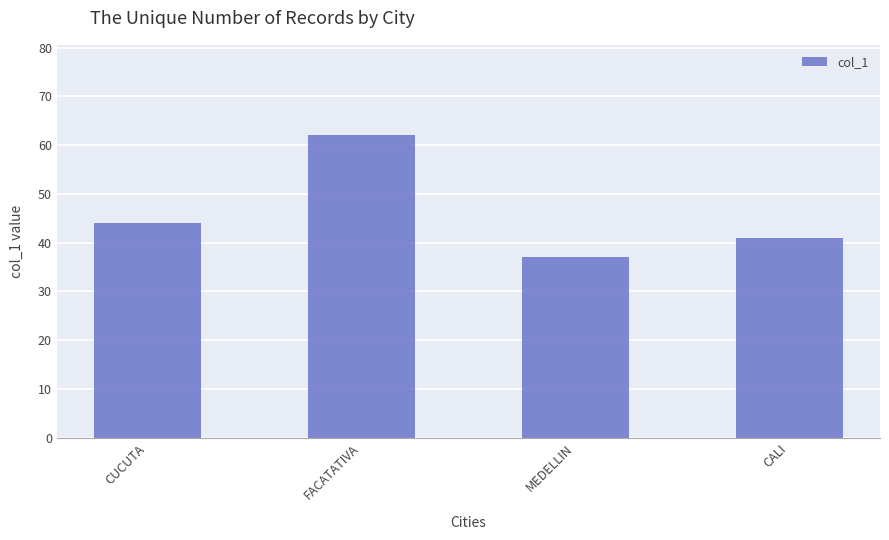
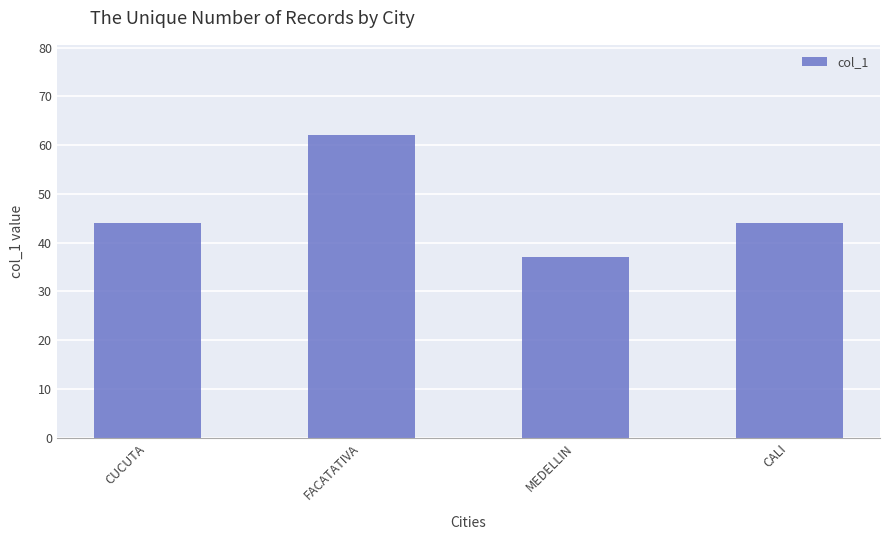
  {
    "CUCUTA": 44,
    "FACATATIVA": 62,
    "MEDELLIN": 37,
-   "CALI": 41
+   "CALI": 44
  }
